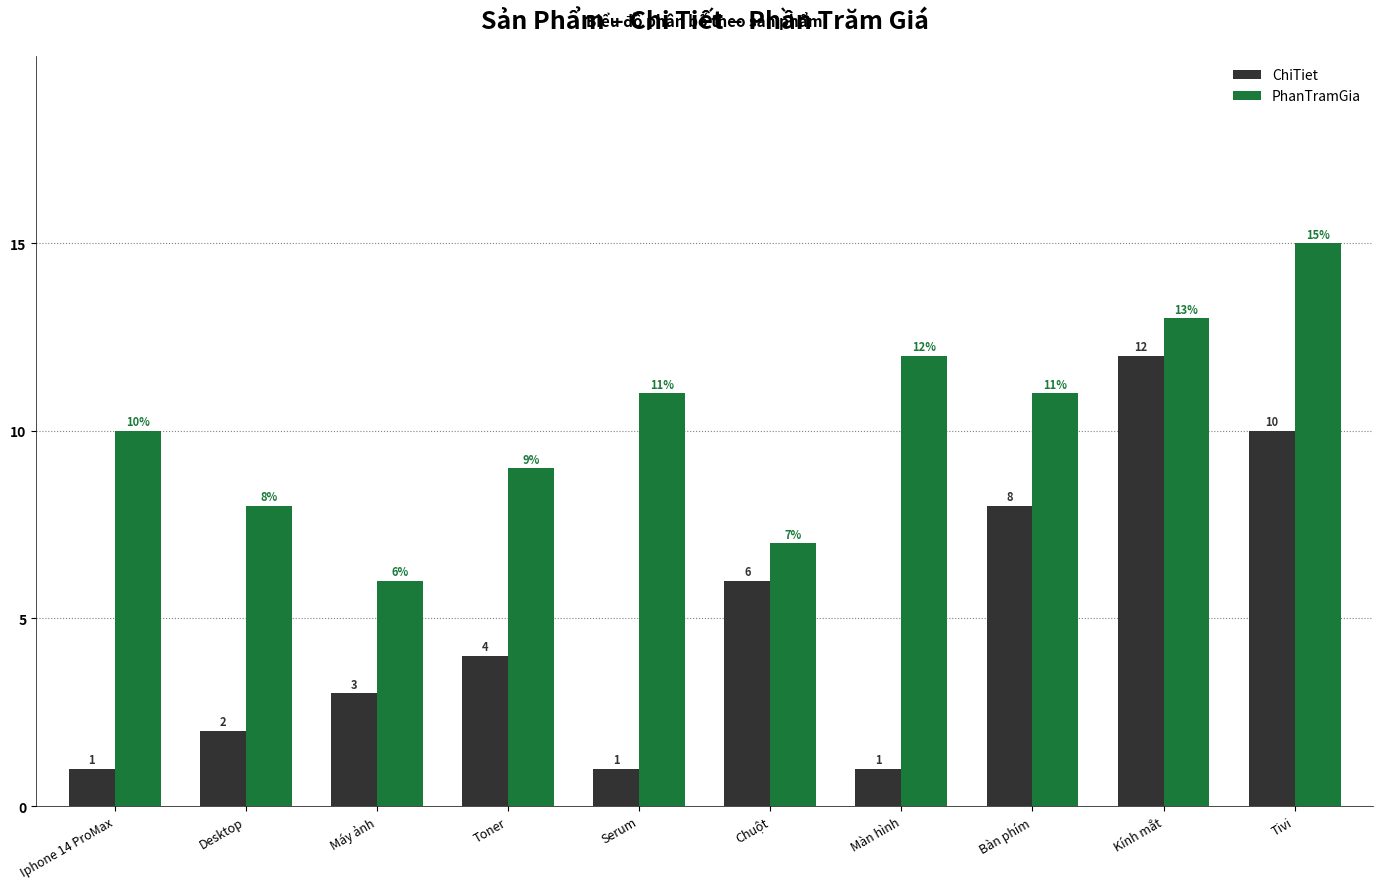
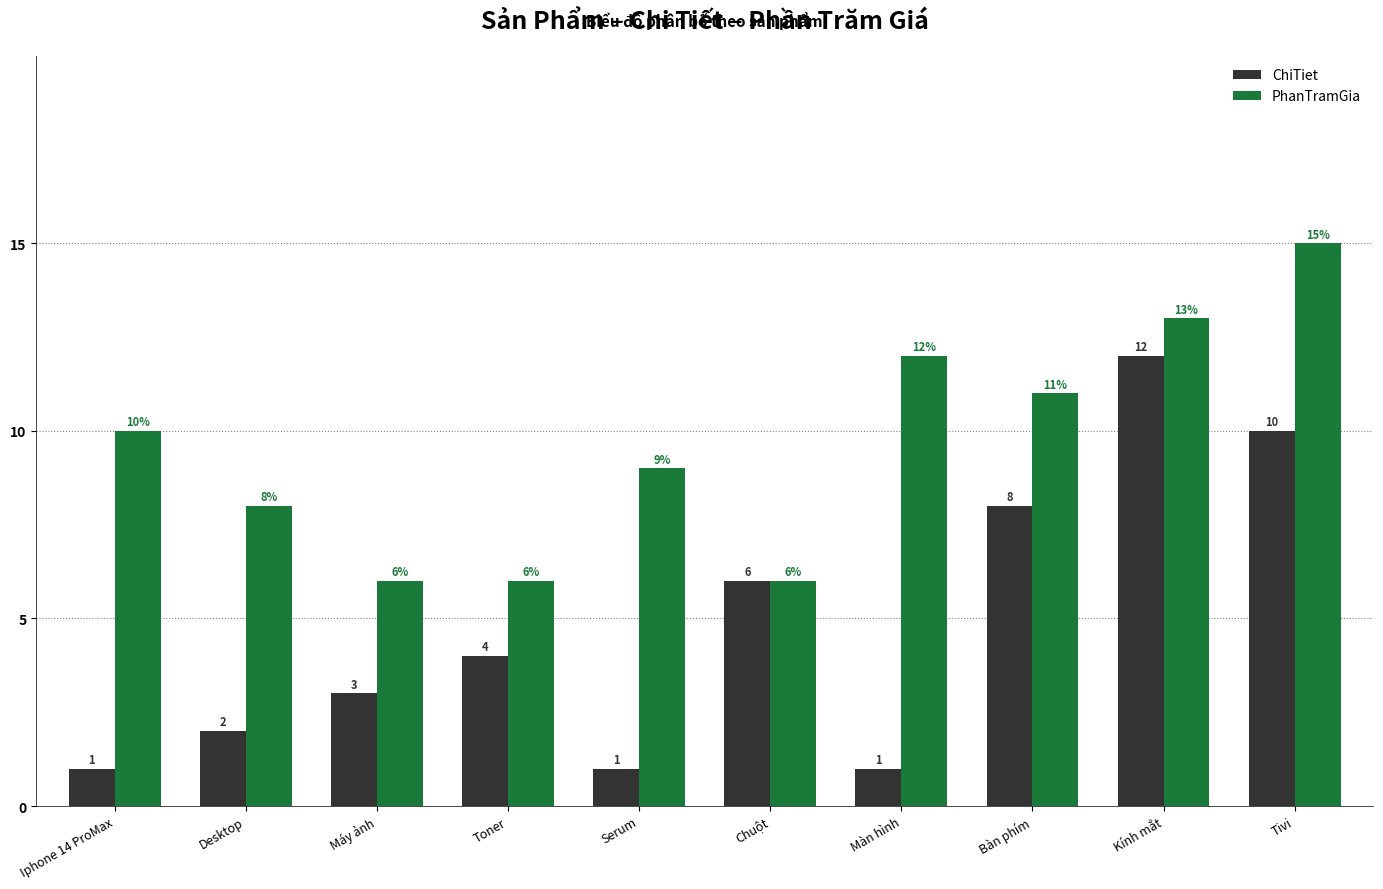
  {
    "ChiTiet": {
      "Iphone 14 ProMax": "1",
      "Desktop": "2",
      "Máy ảnh": "3",
      "Toner": "4",
      "Serum": "1",
      "Chuột": "6",
      "Màn hình": "1",
      "Bàn phím": "8",
      "Kính mắt": "12",
      "Tivi": "10"
    },
    "PhanTramGia": {
      "Iphone 14 ProMax": "10%",
      "Desktop": "8%",
      "Máy ảnh": "6%",
-     "Toner": "9%",
-     "Serum": "11%",
-     "Chuột": "7%",
+     "Toner": "6%",
+     "Serum": "9%",
+     "Chuột": "6%",
      "Màn hình": "12%",
      "Bàn phím": "11%",
      "Kính mắt": "13%",
      "Tivi": "15%"
    }
  }
